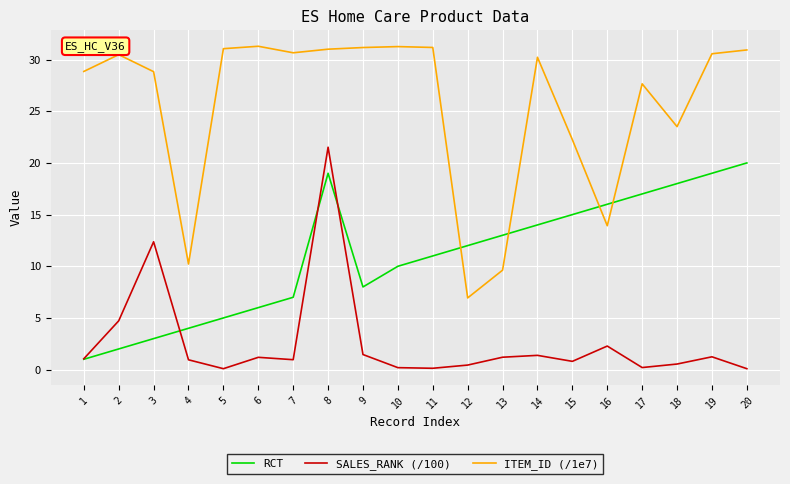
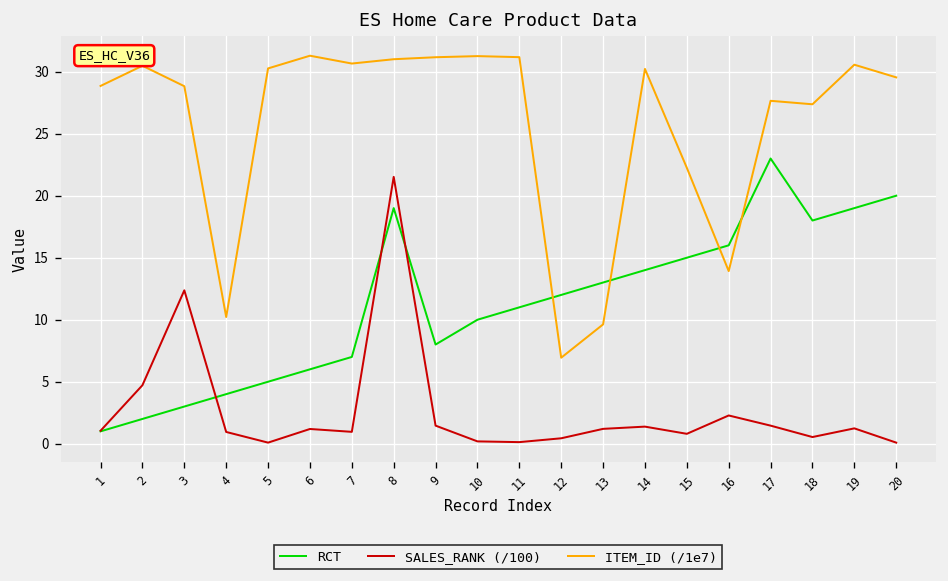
  {
    "RCT": {
      "2": 2,
      "3": 3,
      "4": 4,
      "5": 5,
      "6": 6,
      "7": 7,
      "8": 19,
      "9": 8,
      "10": 10,
      "11": 11,
      "12": 12,
      "13": 13,
      "14": 14,
      "15": 15,
      "16": 16,
-     "17": 17,
+     "17": 23,
      "18": 18,
      "19": 19,
      "20": 20
    },
    "SALES_RANK (/100)": {
      "2": 4.7,
      "3": 12.4,
      "4": 1.0,
      "5": 0.1,
      "6": 1.2,
      "7": 1.0,
      "8": 21.5,
      "9": 1.5,
      "10": 0.2,
      "11": 0.1,
      "12": 0.4,
      "13": 1.2,
      "14": 1.4,
      "15": 0.8,
      "16": 2.3,
-     "17": 0.2,
+     "17": 1.5,
      "18": 0.5,
      "19": 1.2,
      "20": 0.1
    },
    "ITEM_ID (/1e7)": {
      "1": 28.9,
      "3": 28.8,
      "4": 10.2,
-     "5": 31.1,
+     "5": 30.3,
      "6": 31.3,
      "7": 30.7,
      "8": 31.0,
      "9": 31.2,
      "10": 31.3,
      "11": 31.2,
      "12": 6.9,
      "13": 9.6,
      "14": 30.2,
      "15": 22.2,
      "16": 13.9,
      "17": 27.7,
-     "18": 23.5,
+     "18": 27.4,
      "19": 30.6,
-     "20": 30.9
+     "20": 29.5
    }
  }
